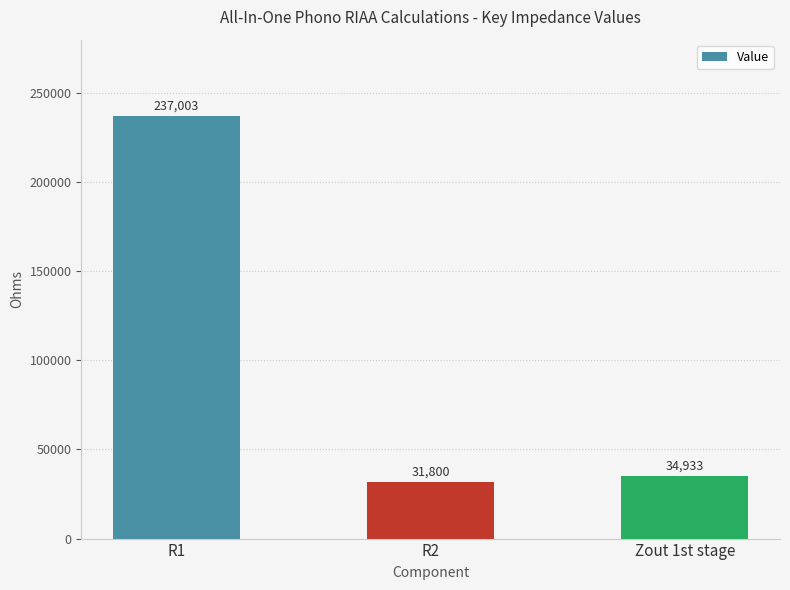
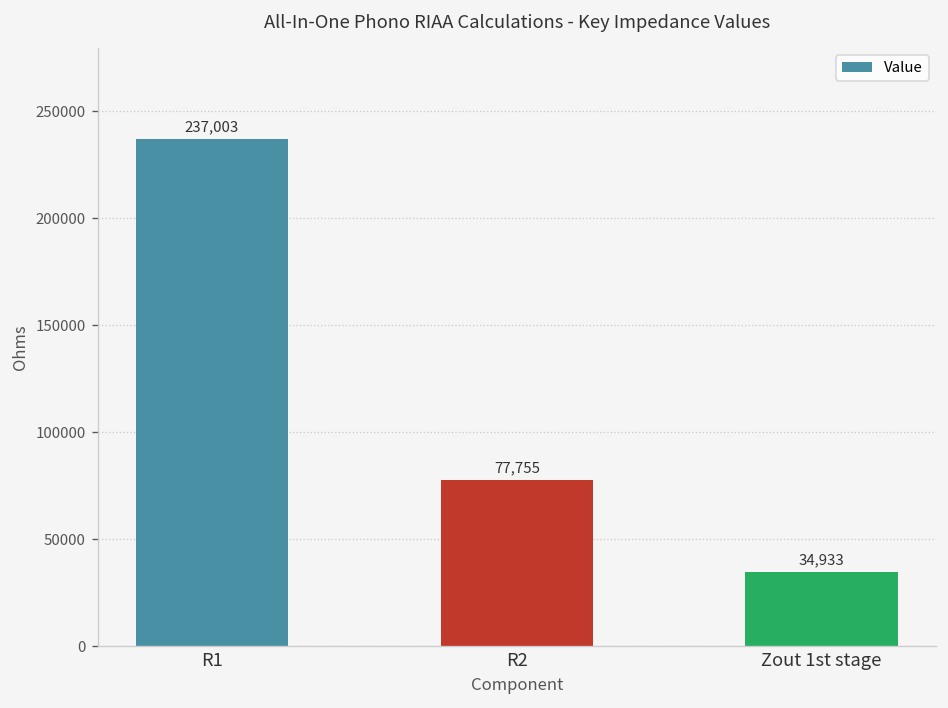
  {
    "R1": "237,003",
-   "R2": "31,800",
+   "R2": "77,755",
    "Zout 1st stage": "34,933"
  }
